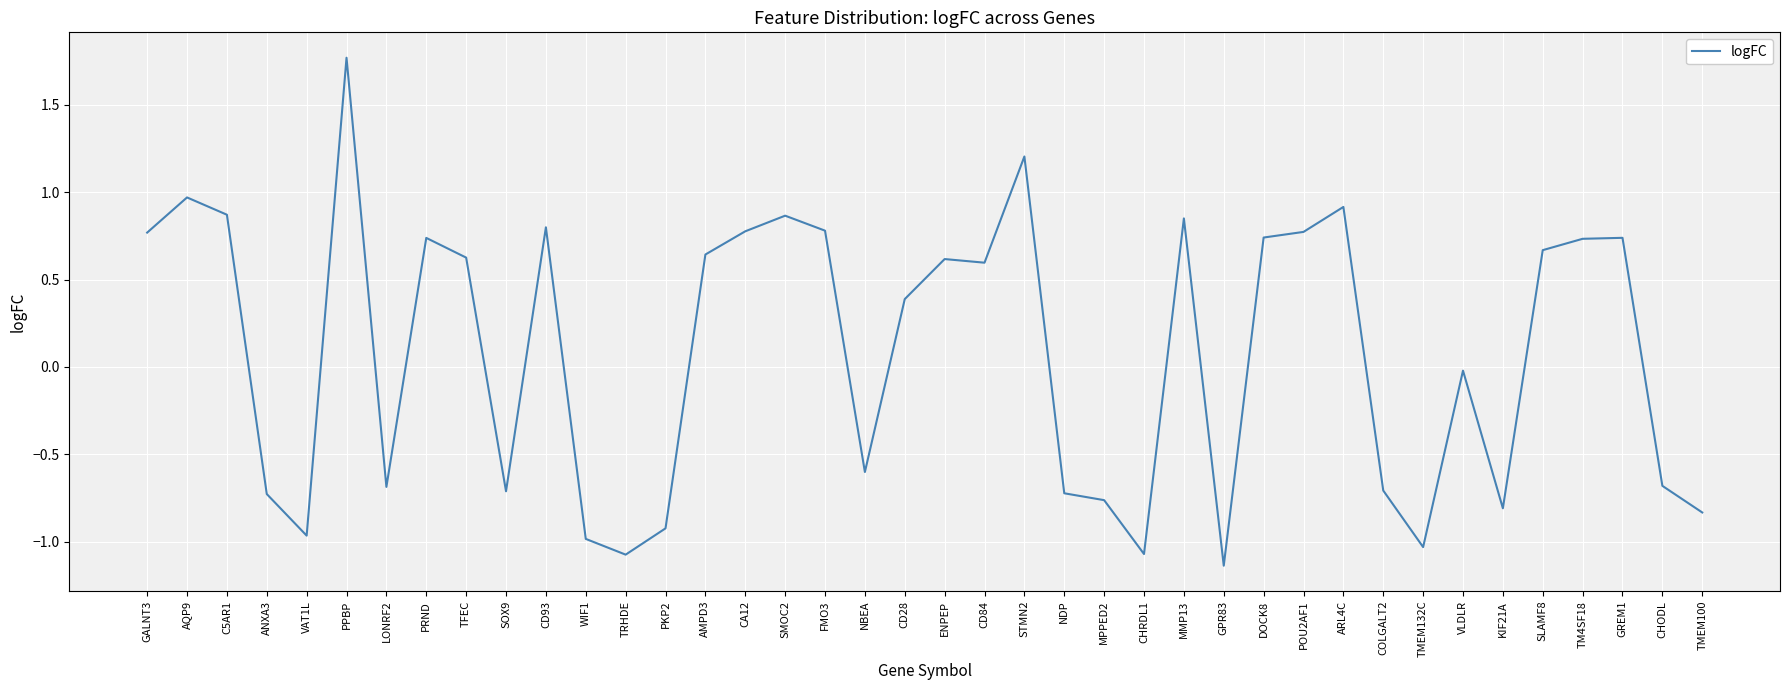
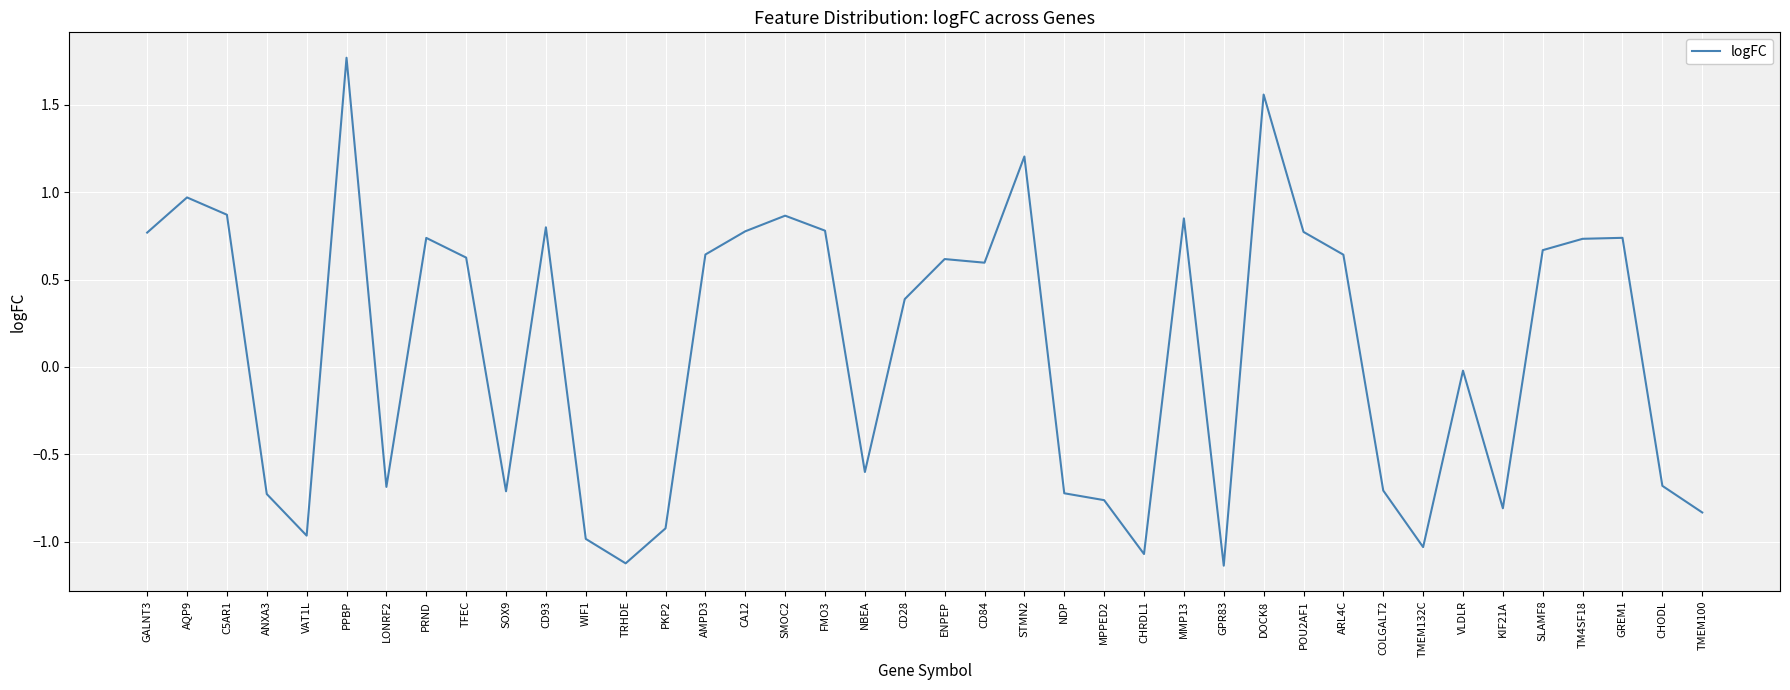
  {
    "GALNT3": 0.77,
    "AQP9": 0.97,
    "C5AR1": 0.87,
    "ANXA3": -0.73,
    "VAT1L": -0.97,
    "PPBP": 1.77,
    "LONRF2": -0.69,
    "PRND": 0.74,
    "TFEC": 0.63,
    "SOX9": -0.71,
    "CD93": 0.80,
    "WIF1": -0.98,
-   "TRHDE": -1.07,
+   "TRHDE": -1.12,
    "PKP2": -0.92,
    "AMPD3": 0.64,
    "CA12": 0.78,
    "SMOC2": 0.87,
    "FMO3": 0.78,
    "NBEA": -0.60,
    "CD28": 0.39,
    "ENPEP": 0.62,
    "CD84": 0.60,
    "STMN2": 1.20,
    "NDP": -0.72,
    "MPPED2": -0.76,
    "CHRDL1": -1.07,
    "MMP13": 0.85,
    "GPR83": -1.14,
-   "DOCK8": 0.74,
+   "DOCK8": 1.56,
    "POU2AF1": 0.77,
-   "ARL4C": 0.92,
+   "ARL4C": 0.64,
    "COLGALT2": -0.71,
    "TMEM132C": -1.03,
    "VLDLR": -0.02,
    "KIF21A": -0.81,
    "SLAMF8": 0.67,
    "TM4SF18": 0.73,
    "GREM1": 0.74,
    "CHODL": -0.68,
    "TMEM100": -0.83
  }
